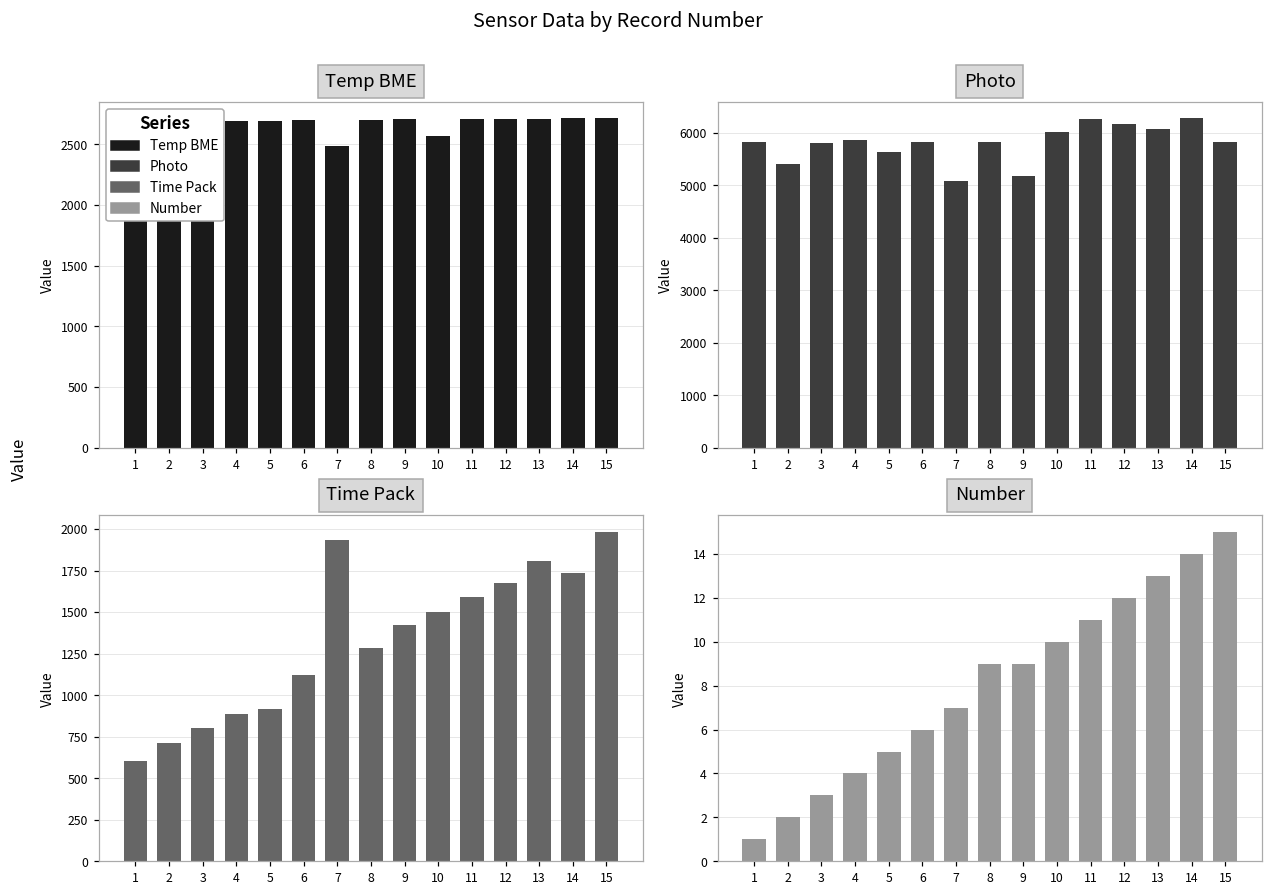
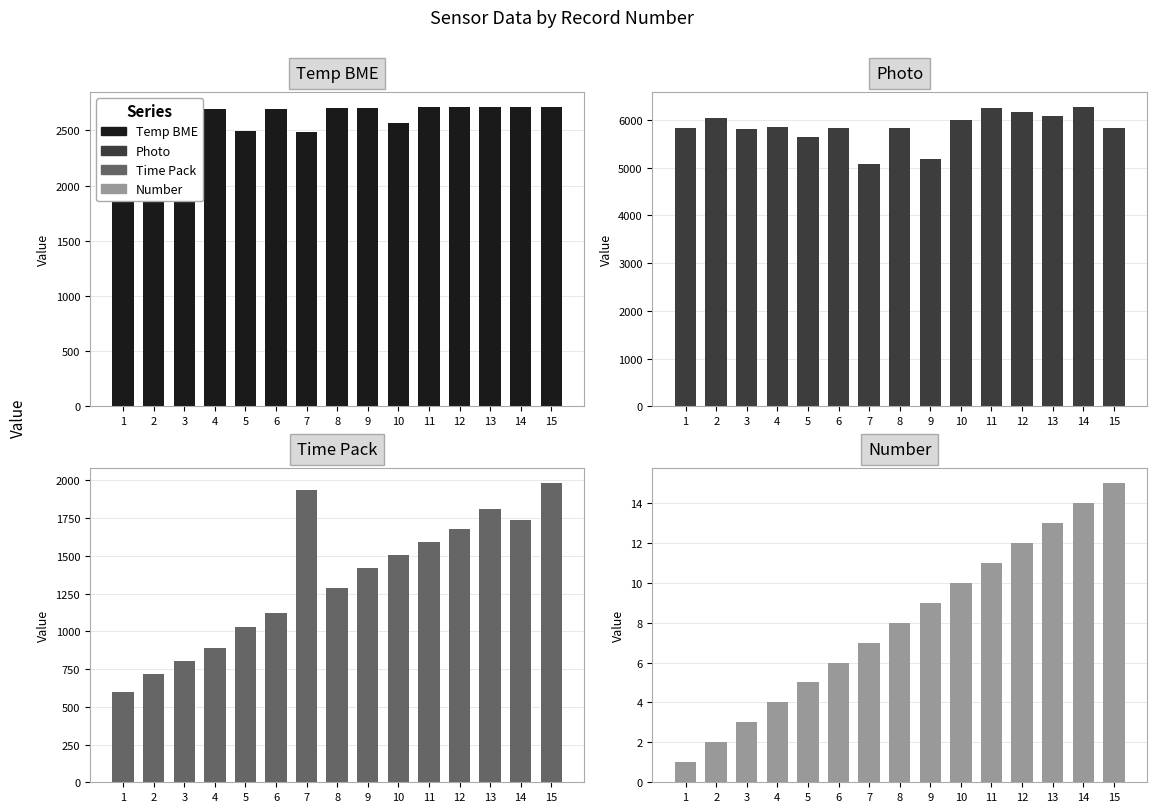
  {
    "Temp BME": {
      "4": 2690,
-     "5": 2700,
+     "5": 2490,
      "6": 2700,
      "7": 2480,
      "8": 2700,
      "9": 2710,
      "10": 2570,
      "11": 2710,
      "12": 2710,
      "13": 2710,
      "14": 2710,
      "15": 2710
    },
    "Photo": {
      "1": 5800,
-     "2": 5400,
+     "2": 6000,
      "3": 5800,
      "4": 5900,
      "5": 5600,
      "6": 5800,
      "7": 5100,
      "8": 5800,
      "9": 5200,
      "10": 6000,
      "11": 6300,
      "12": 6200,
      "13": 6100,
      "14": 6300,
      "15": 5800
    },
    "Time Pack": {
      "1": 600,
      "2": 720,
      "3": 800,
      "4": 890,
-     "5": 920,
+     "5": 1030,
      "6": 1120,
      "7": 1940,
      "8": 1290,
      "9": 1420,
      "10": 1500,
      "11": 1590,
      "12": 1680,
      "13": 1810,
      "14": 1730,
      "15": 1980
    },
    "Number": {
      "1": 1,
      "2": 2,
      "3": 3,
      "4": 4,
      "5": 5,
      "6": 6,
      "7": 7,
-     "8": 9,
+     "8": 8,
      "9": 9,
      "10": 10,
      "11": 11,
      "12": 12,
      "13": 13,
      "14": 14,
      "15": 15
    }
  }
